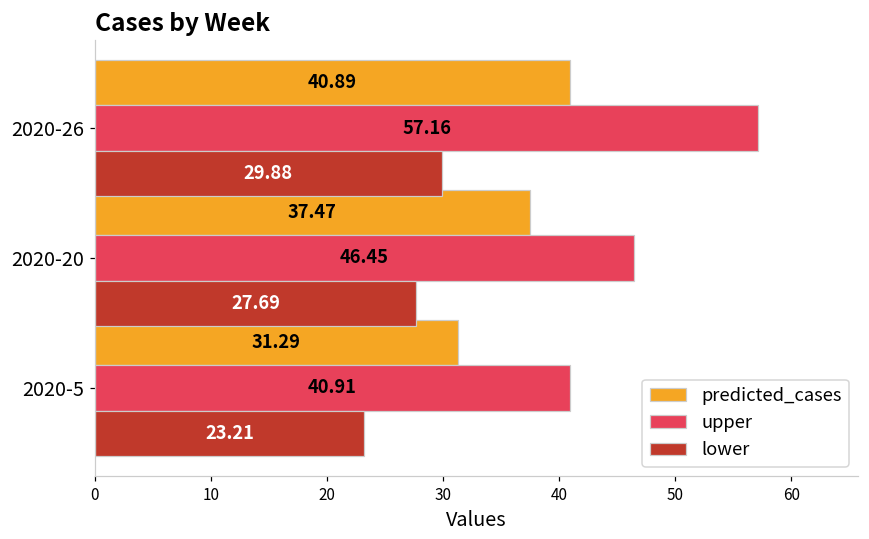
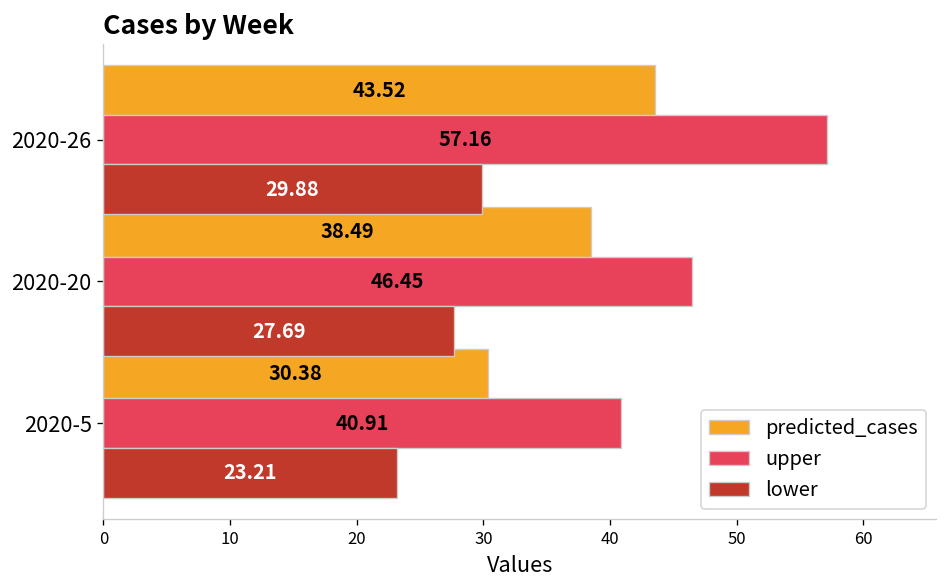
  {
    "predicted_cases": {
-     "2020-26": 40.89,
-     "2020-20": 37.47,
-     "2020-5": 31.29
+     "2020-26": 43.52,
+     "2020-20": 38.49,
+     "2020-5": 30.38
    },
    "upper": {
      "2020-26": 57.16,
      "2020-20": 46.45,
      "2020-5": 40.91
    },
    "lower": {
      "2020-26": 29.88,
      "2020-20": 27.69,
      "2020-5": 23.21
    }
  }
